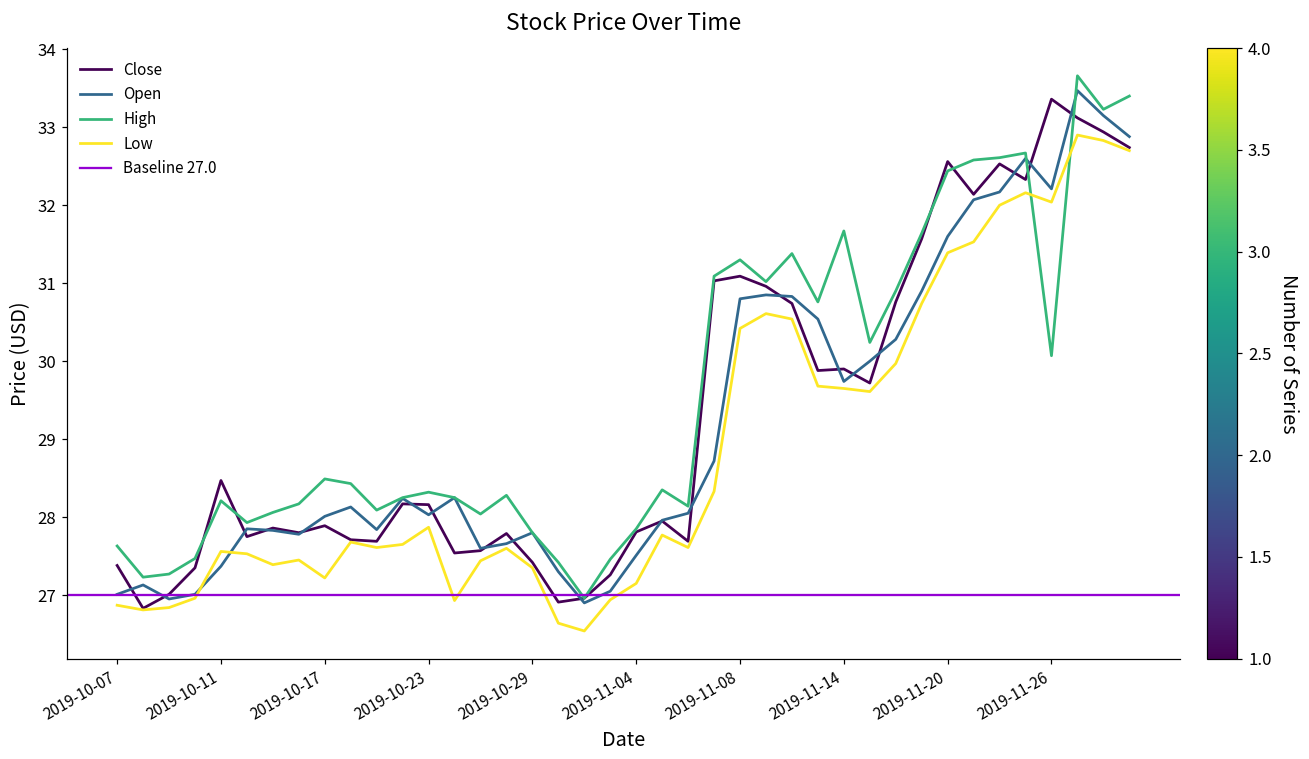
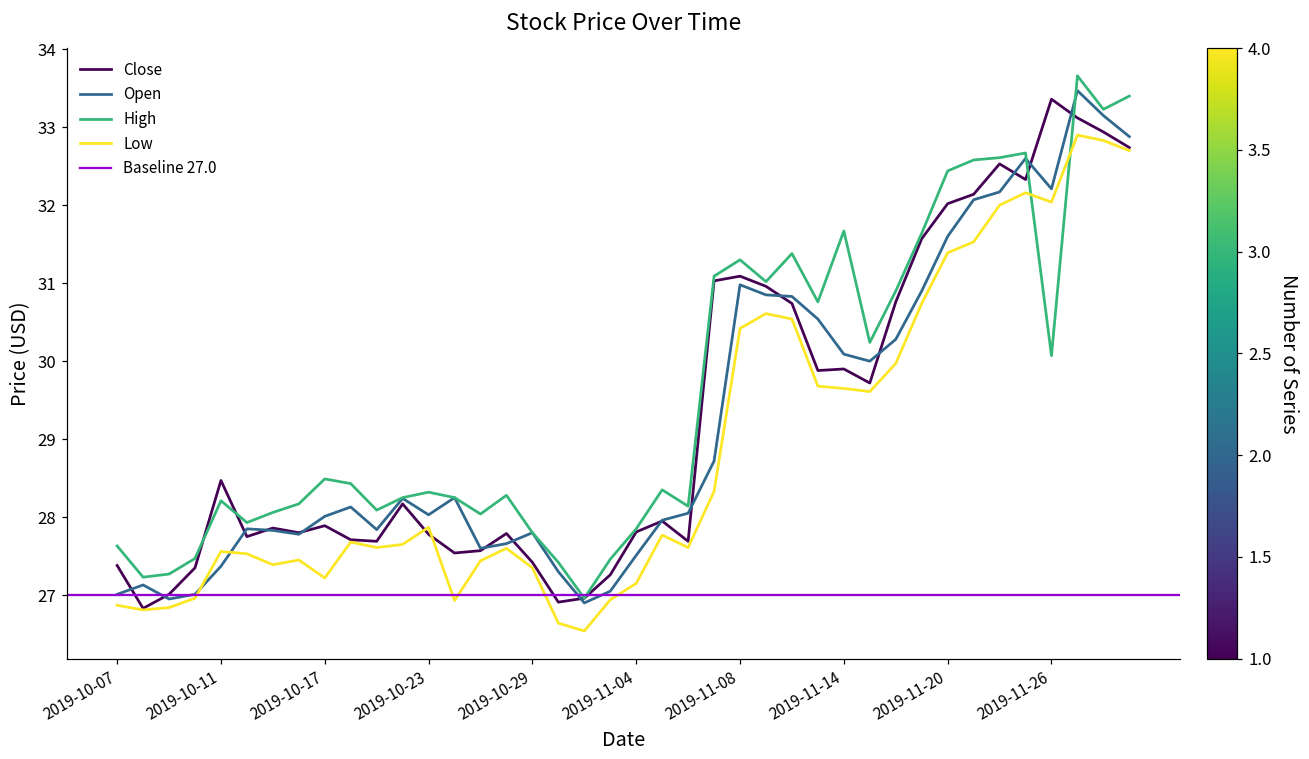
  {
    "Close": {
      "2019-10-07": 27.4,
      "2019-10-11": 28.5,
      "2019-10-17": 27.9,
-     "2019-10-23": 28.2,
+     "2019-10-23": 27.8,
      "2019-10-29": 27.4,
      "2019-11-04": 27.8,
      "2019-11-08": 31.1,
      "2019-11-14": 29.9,
-     "2019-11-20": 32.6,
+     "2019-11-20": 32.0,
      "2019-11-26": 33.4
    },
    "Open": {
      "2019-10-07": 27.0,
      "2019-10-11": 27.4,
      "2019-10-17": 28.0,
      "2019-10-23": 28.0,
      "2019-11-04": 27.5,
-     "2019-11-08": 30.8,
-     "2019-11-14": 29.7,
+     "2019-11-08": 31.0,
+     "2019-11-14": 30.1,
      "2019-11-20": 31.6,
      "2019-11-26": 32.2
    },
    "High": {
      "2019-10-07": 27.6,
      "2019-10-11": 28.2,
      "2019-10-17": 28.5,
      "2019-10-23": 28.3,
      "2019-11-04": 27.9,
      "2019-11-08": 31.3,
      "2019-11-14": 31.7,
      "2019-11-20": 32.4,
      "2019-11-26": 30.1
    },
    "Low": {
      "2019-10-07": 26.9,
      "2019-10-11": 27.6,
      "2019-10-17": 27.2,
      "2019-10-23": 27.9,
      "2019-10-29": 27.4,
      "2019-11-04": 27.2,
      "2019-11-08": 30.4,
      "2019-11-14": 29.7,
      "2019-11-20": 31.4,
      "2019-11-26": 32.0
    }
  }
